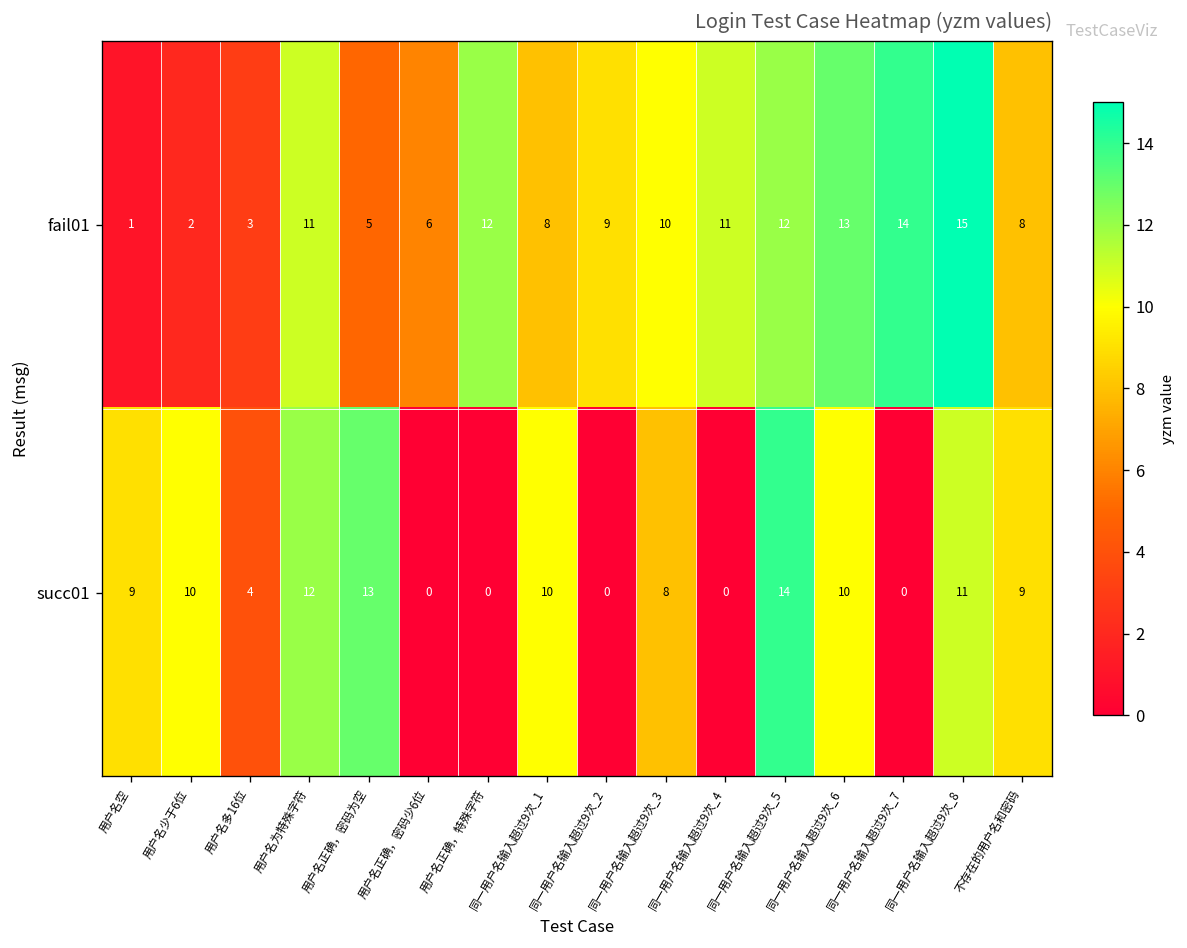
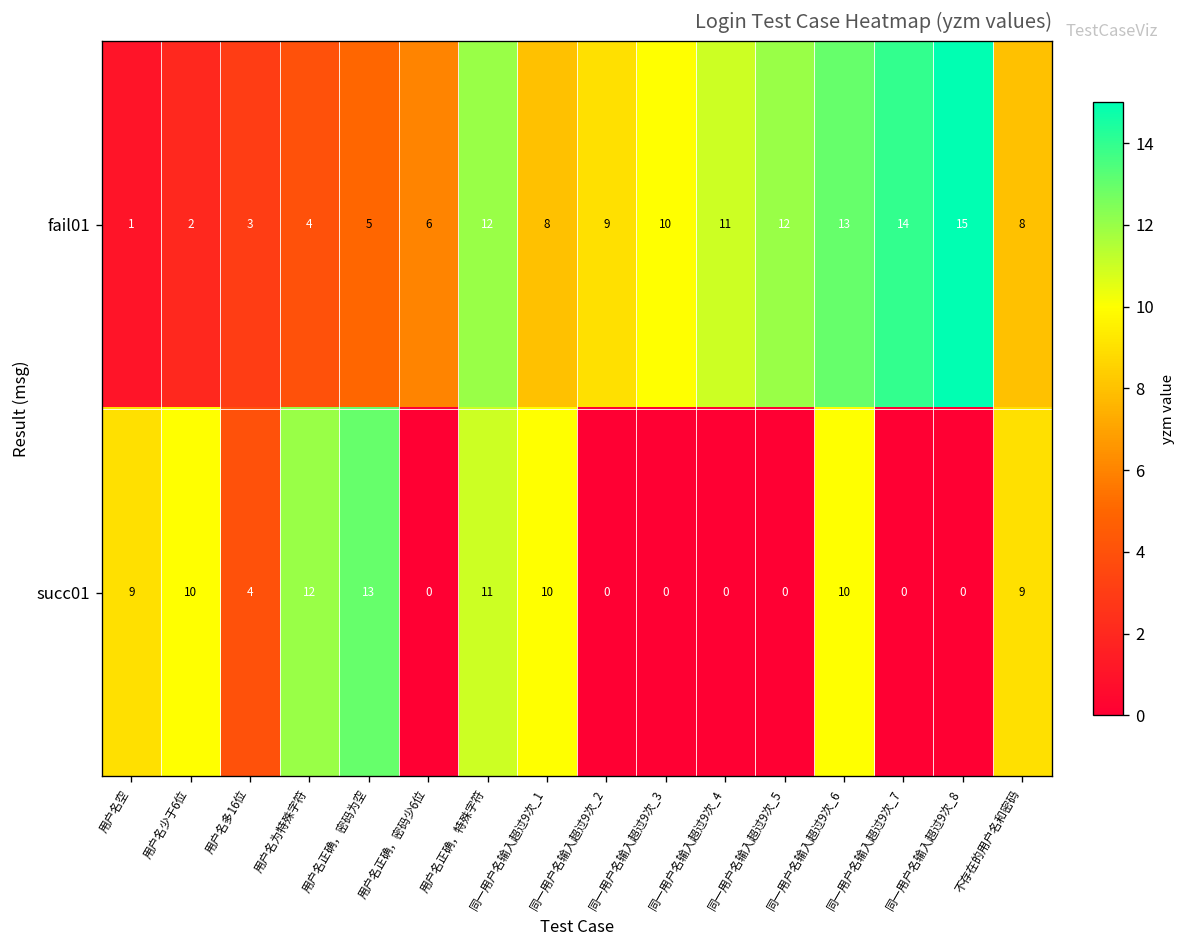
  {
    "fail01": {
      "用户名空": 1,
      "用户名少于6位": 2,
      "用户名多16位": 3,
-     "用户名为特殊字符": 11,
+     "用户名为特殊字符": 4,
      "用户名正确，密码为空": 5,
      "用户名正确，密码少6位": 6,
      "用户名正确，特殊字符": 12,
      "同一用户名输入超过9次_1": 8,
      "同一用户名输入超过9次_2": 9,
      "同一用户名输入超过9次_3": 10,
      "同一用户名输入超过9次_4": 11,
      "同一用户名输入超过9次_5": 12,
      "同一用户名输入超过9次_6": 13,
      "同一用户名输入超过9次_7": 14,
      "同一用户名输入超过9次_8": 15,
      "不存在的用户名和密码": 8
    },
    "succ01": {
      "用户名空": 9,
      "用户名少于6位": 10,
      "用户名多16位": 4,
      "用户名为特殊字符": 12,
      "用户名正确，密码为空": 13,
      "用户名正确，密码少6位": 0,
-     "用户名正确，特殊字符": 0,
+     "用户名正确，特殊字符": 11,
      "同一用户名输入超过9次_1": 10,
      "同一用户名输入超过9次_2": 0,
-     "同一用户名输入超过9次_3": 8,
+     "同一用户名输入超过9次_3": 0,
      "同一用户名输入超过9次_4": 0,
-     "同一用户名输入超过9次_5": 14,
+     "同一用户名输入超过9次_5": 0,
      "同一用户名输入超过9次_6": 10,
      "同一用户名输入超过9次_7": 0,
-     "同一用户名输入超过9次_8": 11,
+     "同一用户名输入超过9次_8": 0,
      "不存在的用户名和密码": 9
    }
  }
